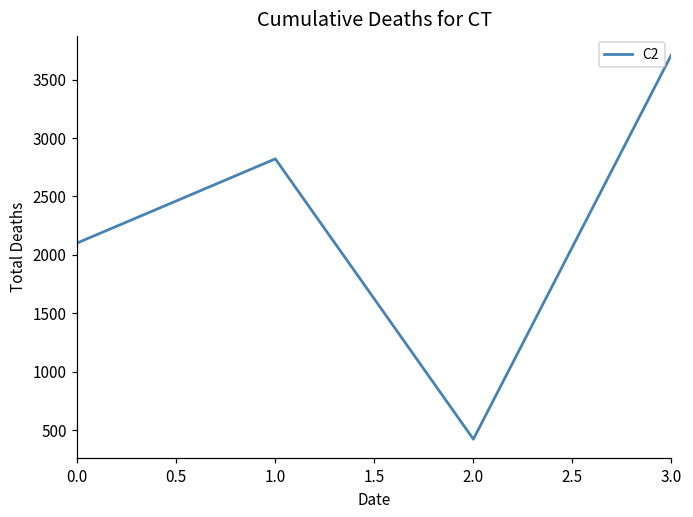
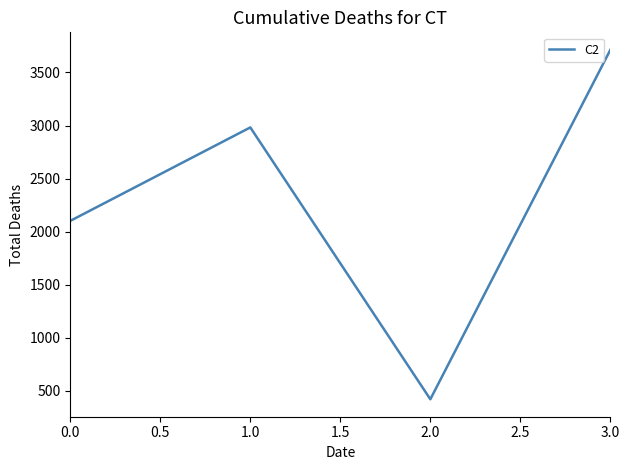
  {
    "0.0": 2100,
-   "1.0": 2820,
+   "1.0": 2980,
    "2.0": 420,
    "3.0": 3710
  }
